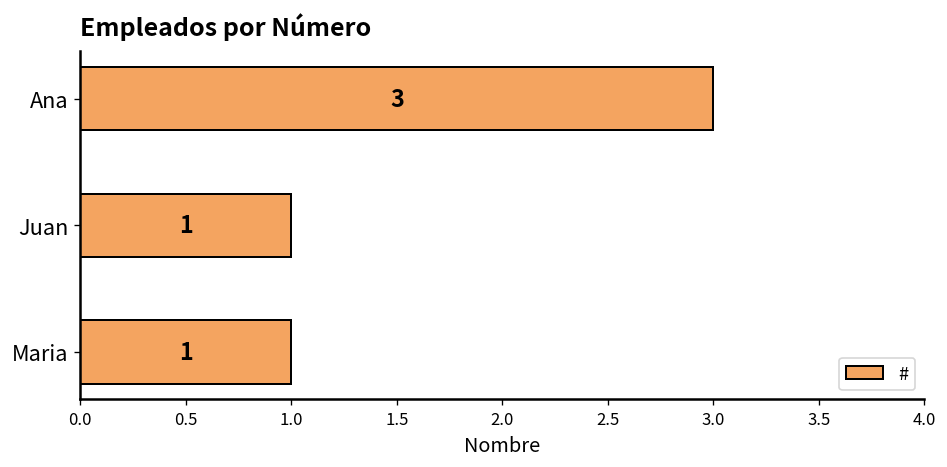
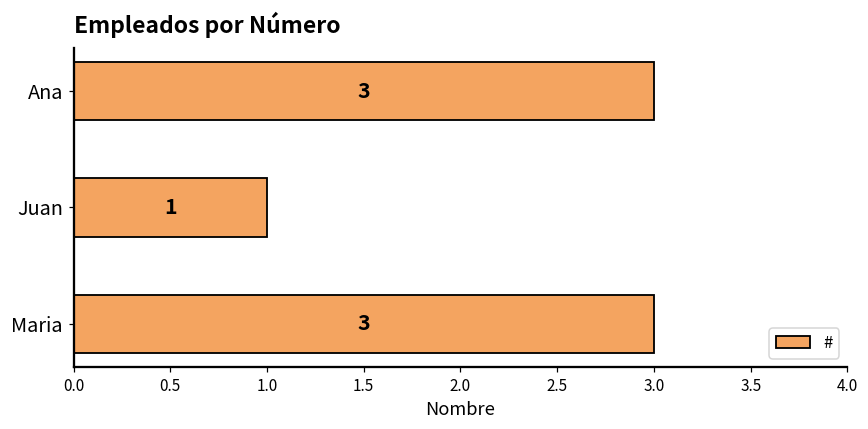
  {
    "Ana": 3,
    "Juan": 1,
-   "Maria": 1
+   "Maria": 3
  }
